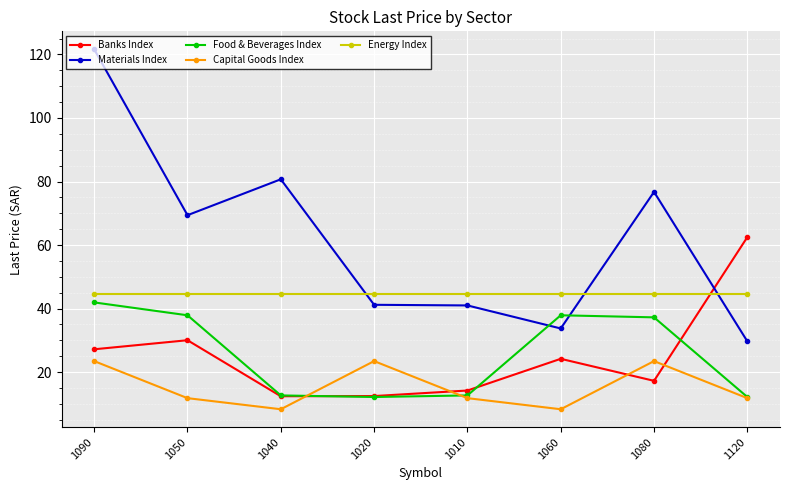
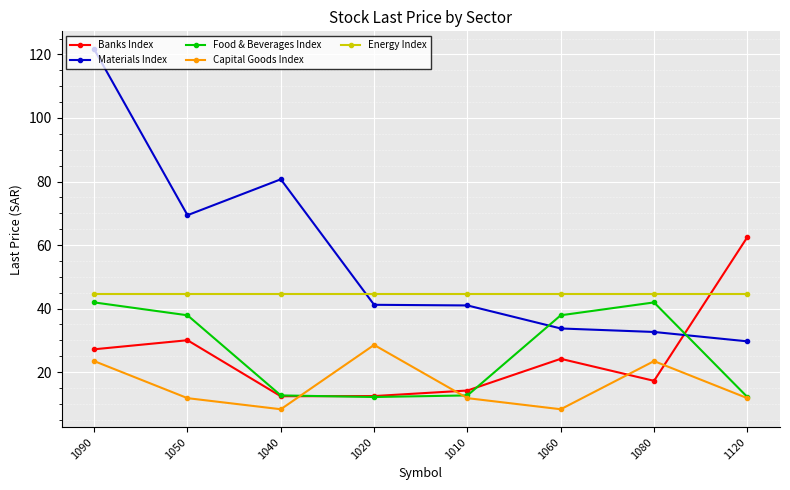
  {
    "Banks Index": {
      "1090": 27,
      "1050": 30,
      "1010": 14,
      "1060": 24,
      "1080": 17,
      "1120": 63
    },
    "Materials Index": {
      "1050": 69,
      "1040": 81,
      "1020": 41,
      "1010": 41,
      "1060": 34,
-     "1080": 77,
+     "1080": 33,
      "1120": 30
    },
    "Food & Beverages Index": {
      "1090": 42,
      "1050": 38,
      "1010": 13,
      "1060": 38,
-     "1080": 37
+     "1080": 42
    },
    "Capital Goods Index": {
      "1090": 23,
      "1050": 12,
      "1040": 8,
-     "1020": 23,
+     "1020": 29,
      "1010": 12,
      "1060": 8,
      "1080": 23
    },
    "Energy Index": {
      "1090": 45,
      "1050": 45,
      "1040": 45,
      "1020": 45,
      "1010": 45,
      "1060": 45,
      "1080": 45,
      "1120": 45
    }
  }
